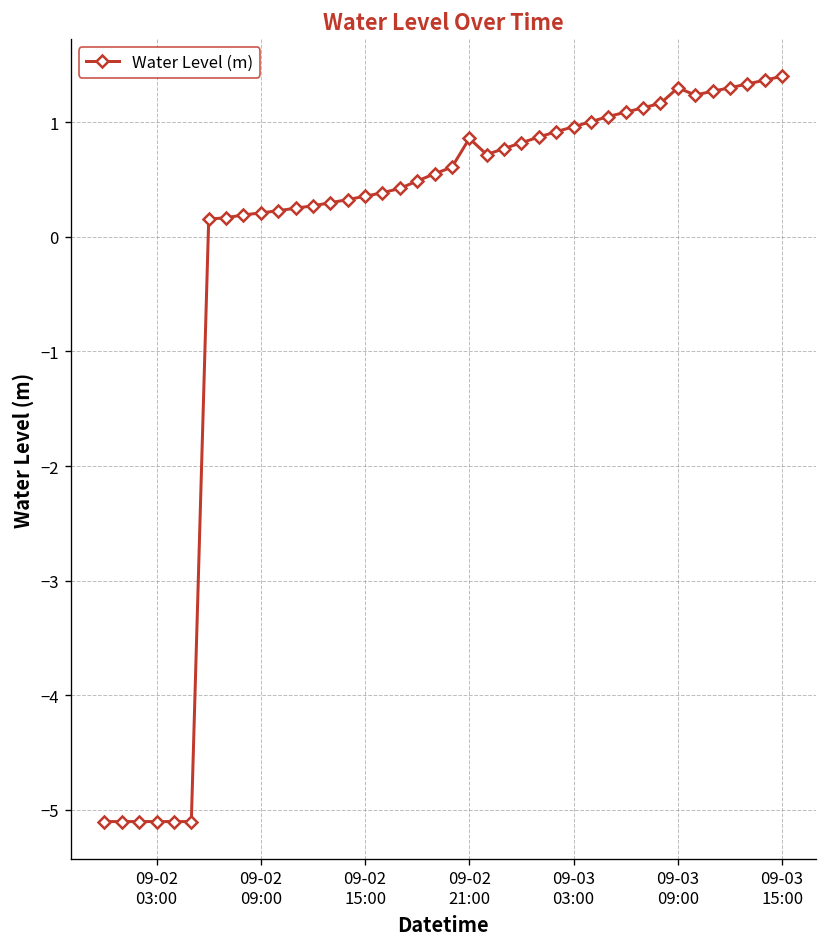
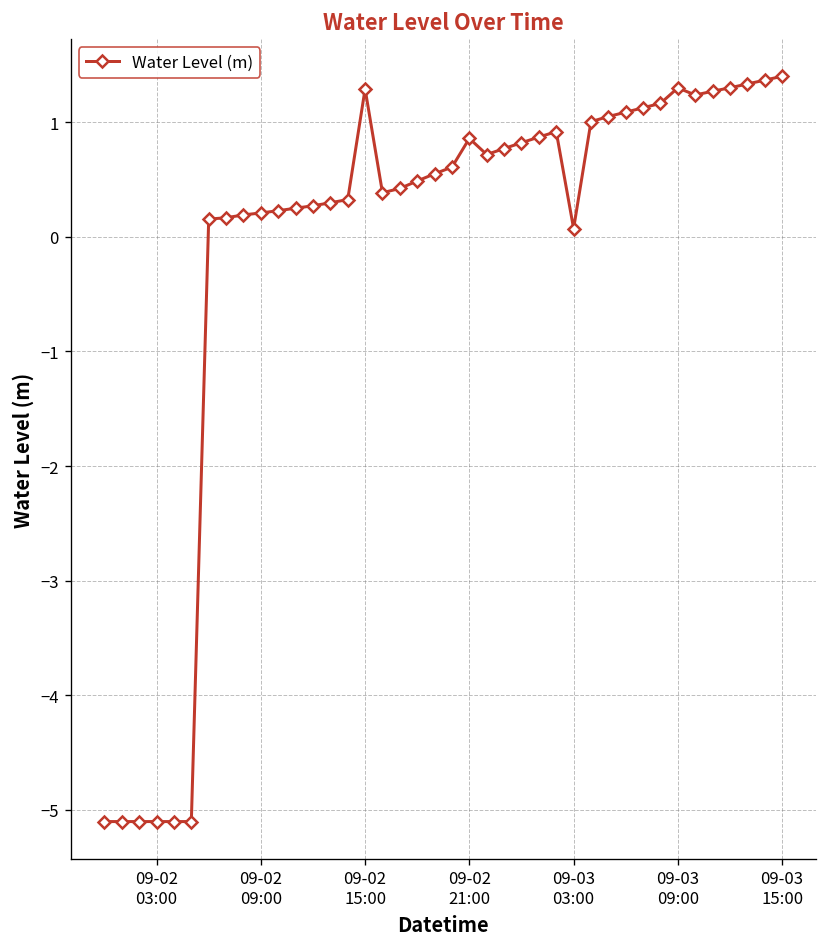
  {
    "09-02 03:00": -5.1,
    "09-02 09:00": 0.2,
-   "09-02 15:00": 0.4,
+   "09-02 15:00": 1.3,
    "09-02 21:00": 0.9,
-   "09-03 03:00": 1.0,
+   "09-03 03:00": 0.1,
    "09-03 09:00": 1.3,
    "09-03 15:00": 1.4
  }
